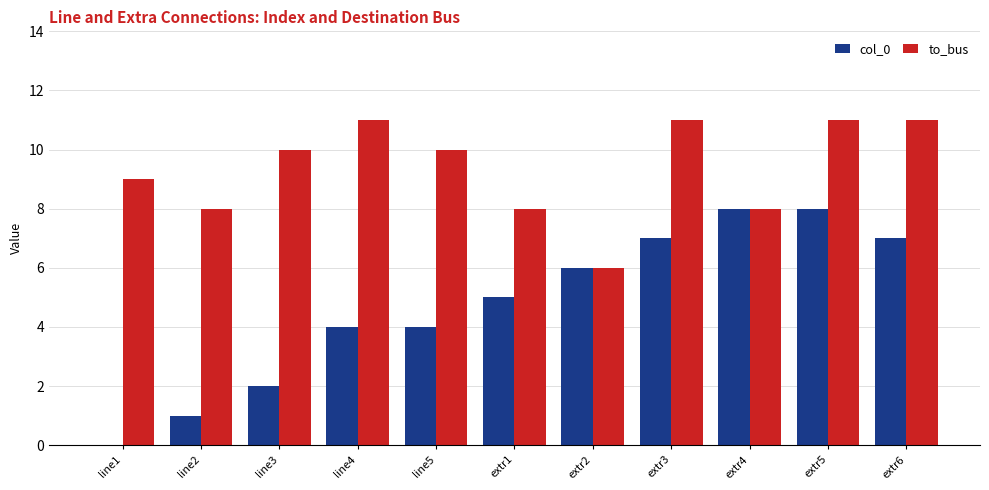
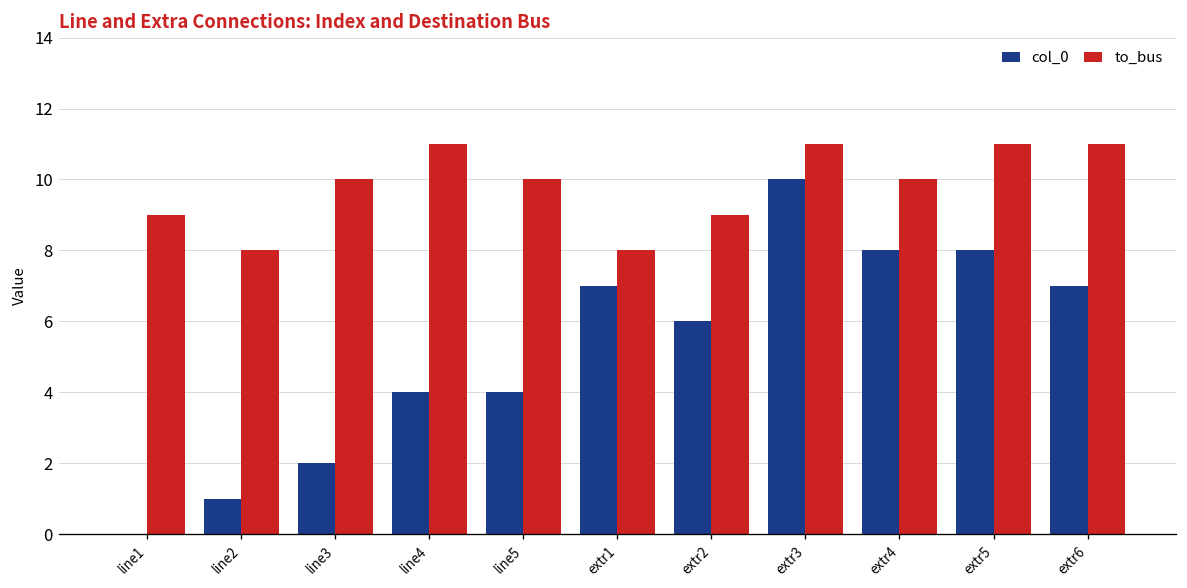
  {
    "col_0": {
      "line1": 0,
      "line2": 1,
      "line3": 2,
      "line4": 4,
      "line5": 4,
-     "extr1": 5,
+     "extr1": 7,
      "extr2": 6,
-     "extr3": 7,
+     "extr3": 10,
      "extr4": 8,
      "extr5": 8,
      "extr6": 7
    },
    "to_bus": {
      "line1": 9,
      "line2": 8,
      "line3": 10,
      "line4": 11,
      "line5": 10,
      "extr1": 8,
-     "extr2": 6,
+     "extr2": 9,
      "extr3": 11,
-     "extr4": 8,
+     "extr4": 10,
      "extr5": 11,
      "extr6": 11
    }
  }
